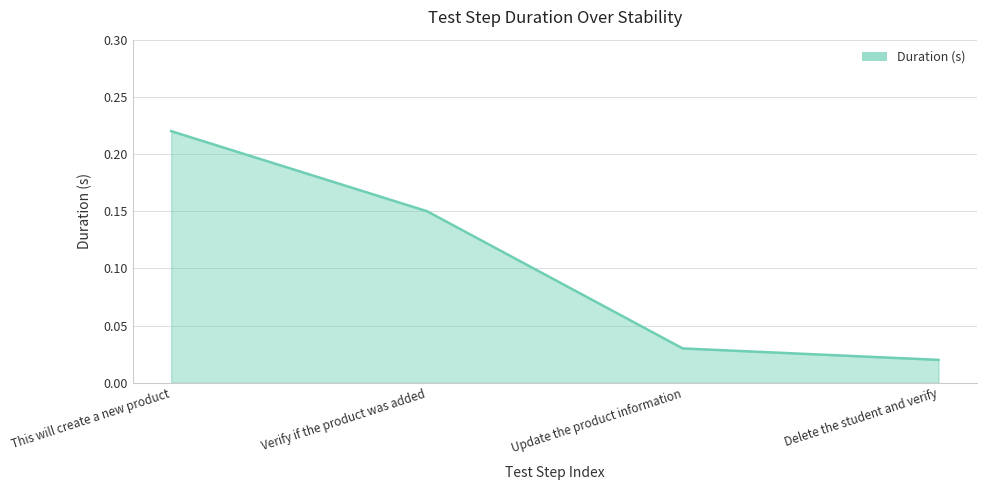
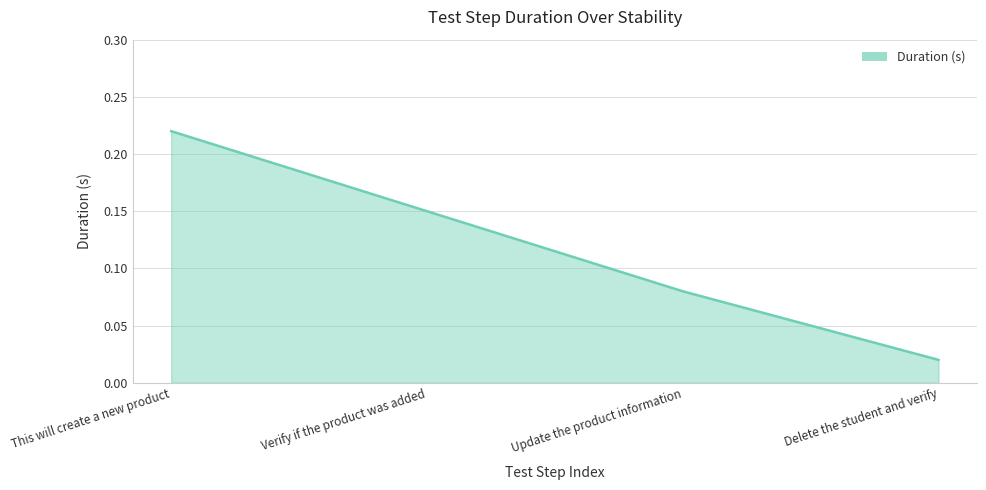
  {
    "This will create a new product": 0.22,
    "Verify if the product was added": 0.15,
-   "Update the product information": 0.03,
+   "Update the product information": 0.08,
    "Delete the student and verify": 0.02
  }
